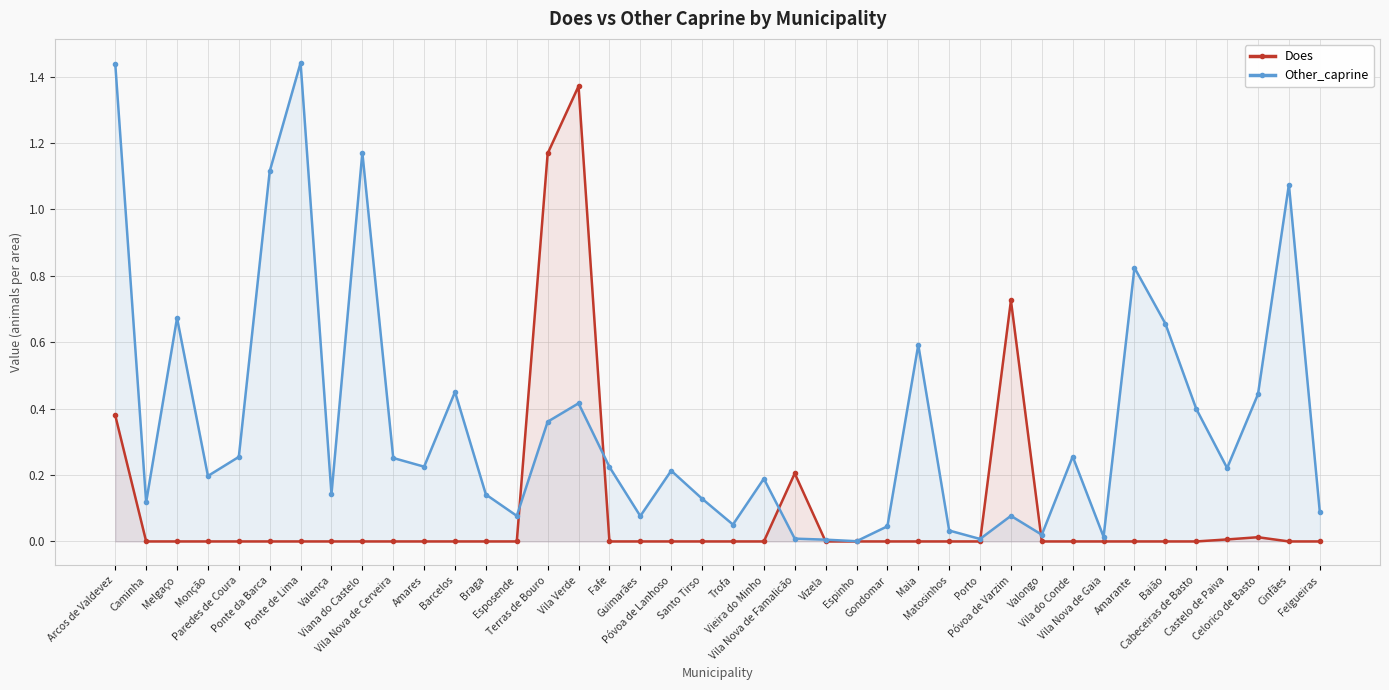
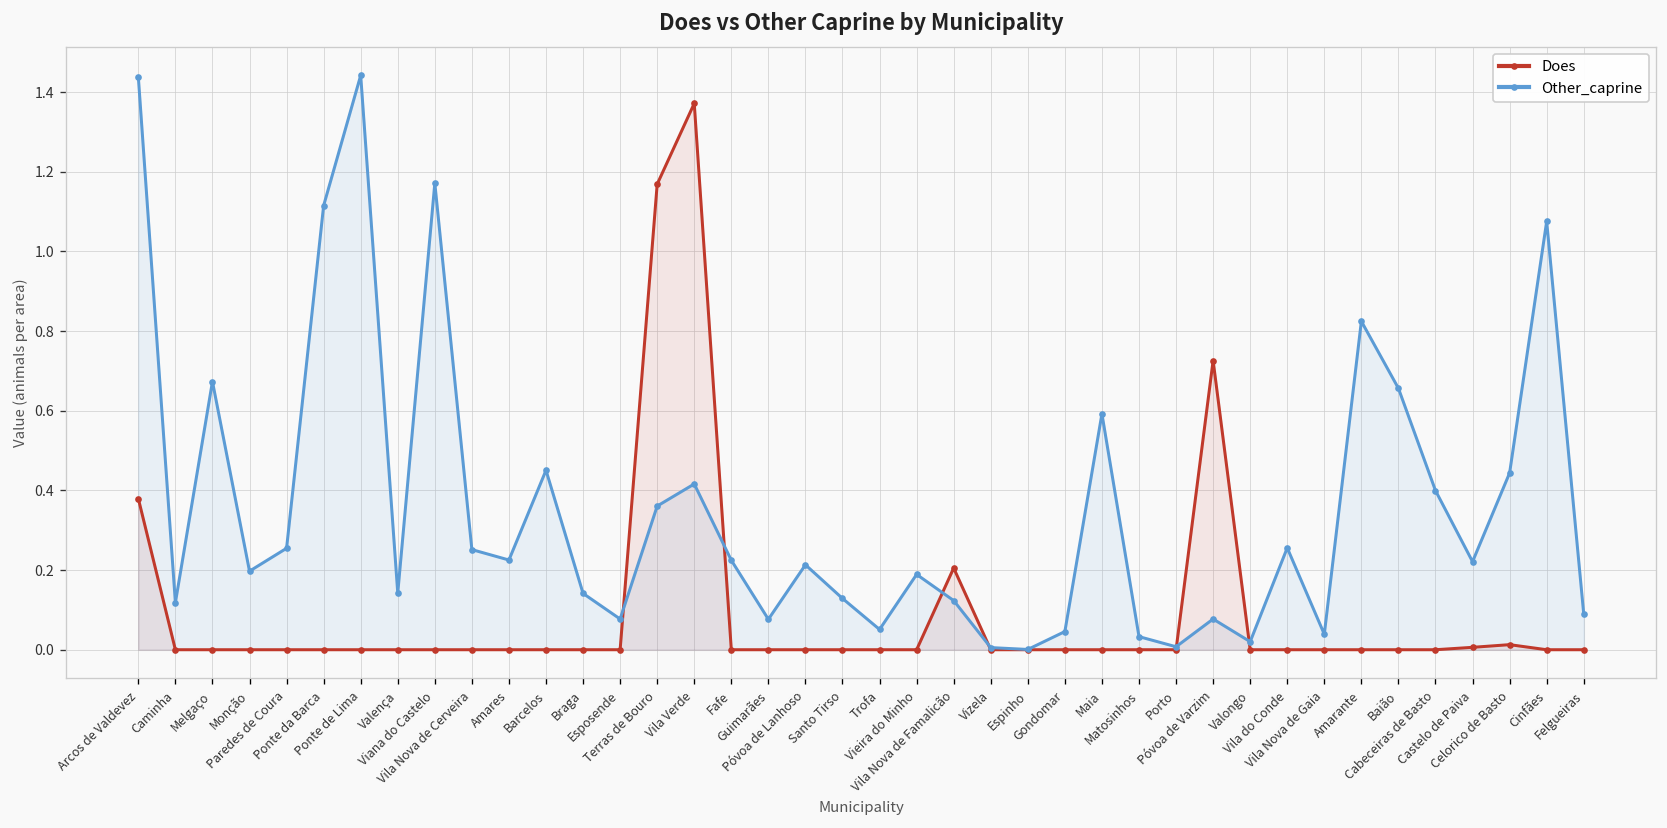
  {
    "Does": {
      "Arcos de Valdevez": 0.38,
      "Caminha": 0.00,
      "Melgaço": 0.00,
      "Monção": 0.00,
      "Paredes de Coura": 0.00,
      "Ponte da Barca": 0.00,
      "Ponte de Lima": 0.00,
      "Valença": 0.00,
      "Viana do Castelo": 0.00,
      "Vila Nova de Cerveira": 0.00,
      "Amares": 0.00,
      "Barcelos": 0.00,
      "Braga": 0.00,
      "Esposende": 0.00,
      "Terras de Bouro": 1.17,
      "Vila Verde": 1.37,
      "Fafe": 0.00,
      "Guimarães": 0.00,
      "Póvoa de Lanhoso": 0.00,
      "Santo Tirso": 0.00,
      "Trofa": 0.00,
      "Vieira do Minho": 0.00,
      "Vila Nova de Famalicão": 0.21,
      "Gondomar": 0.00,
      "Maia": 0.00,
      "Matosinhos": 0.00,
      "Póvoa de Varzim": 0.73,
      "Valongo": 0.00,
      "Vila do Conde": 0.00,
      "Vila Nova de Gaia": 0.00,
      "Amarante": 0.00,
      "Baião": 0.00,
      "Cabeceiras de Basto": 0.00,
      "Castelo de Paiva": 0.01,
      "Celorico de Basto": 0.01,
      "Cinfães": 0.00,
      "Felgueiras": 0.00
    },
    "Other_caprine": {
      "Arcos de Valdevez": 1.44,
      "Caminha": 0.12,
      "Melgaço": 0.67,
      "Monção": 0.20,
      "Paredes de Coura": 0.25,
      "Ponte da Barca": 1.11,
      "Ponte de Lima": 1.44,
      "Valença": 0.14,
      "Viana do Castelo": 1.17,
      "Vila Nova de Cerveira": 0.25,
      "Amares": 0.23,
      "Barcelos": 0.45,
      "Braga": 0.14,
      "Esposende": 0.08,
      "Terras de Bouro": 0.36,
      "Vila Verde": 0.42,
      "Fafe": 0.22,
      "Guimarães": 0.08,
      "Póvoa de Lanhoso": 0.21,
      "Santo Tirso": 0.13,
      "Trofa": 0.05,
      "Vieira do Minho": 0.19,
-     "Vila Nova de Famalicão": 0.01,
+     "Vila Nova de Famalicão": 0.12,
      "Gondomar": 0.05,
      "Maia": 0.59,
      "Matosinhos": 0.03,
      "Póvoa de Varzim": 0.08,
      "Valongo": 0.02,
      "Vila do Conde": 0.26,
-     "Vila Nova de Gaia": 0.01,
+     "Vila Nova de Gaia": 0.04,
      "Amarante": 0.82,
      "Baião": 0.66,
      "Cabeceiras de Basto": 0.40,
      "Castelo de Paiva": 0.22,
      "Celorico de Basto": 0.44,
      "Cinfães": 1.08,
      "Felgueiras": 0.09
    }
  }
